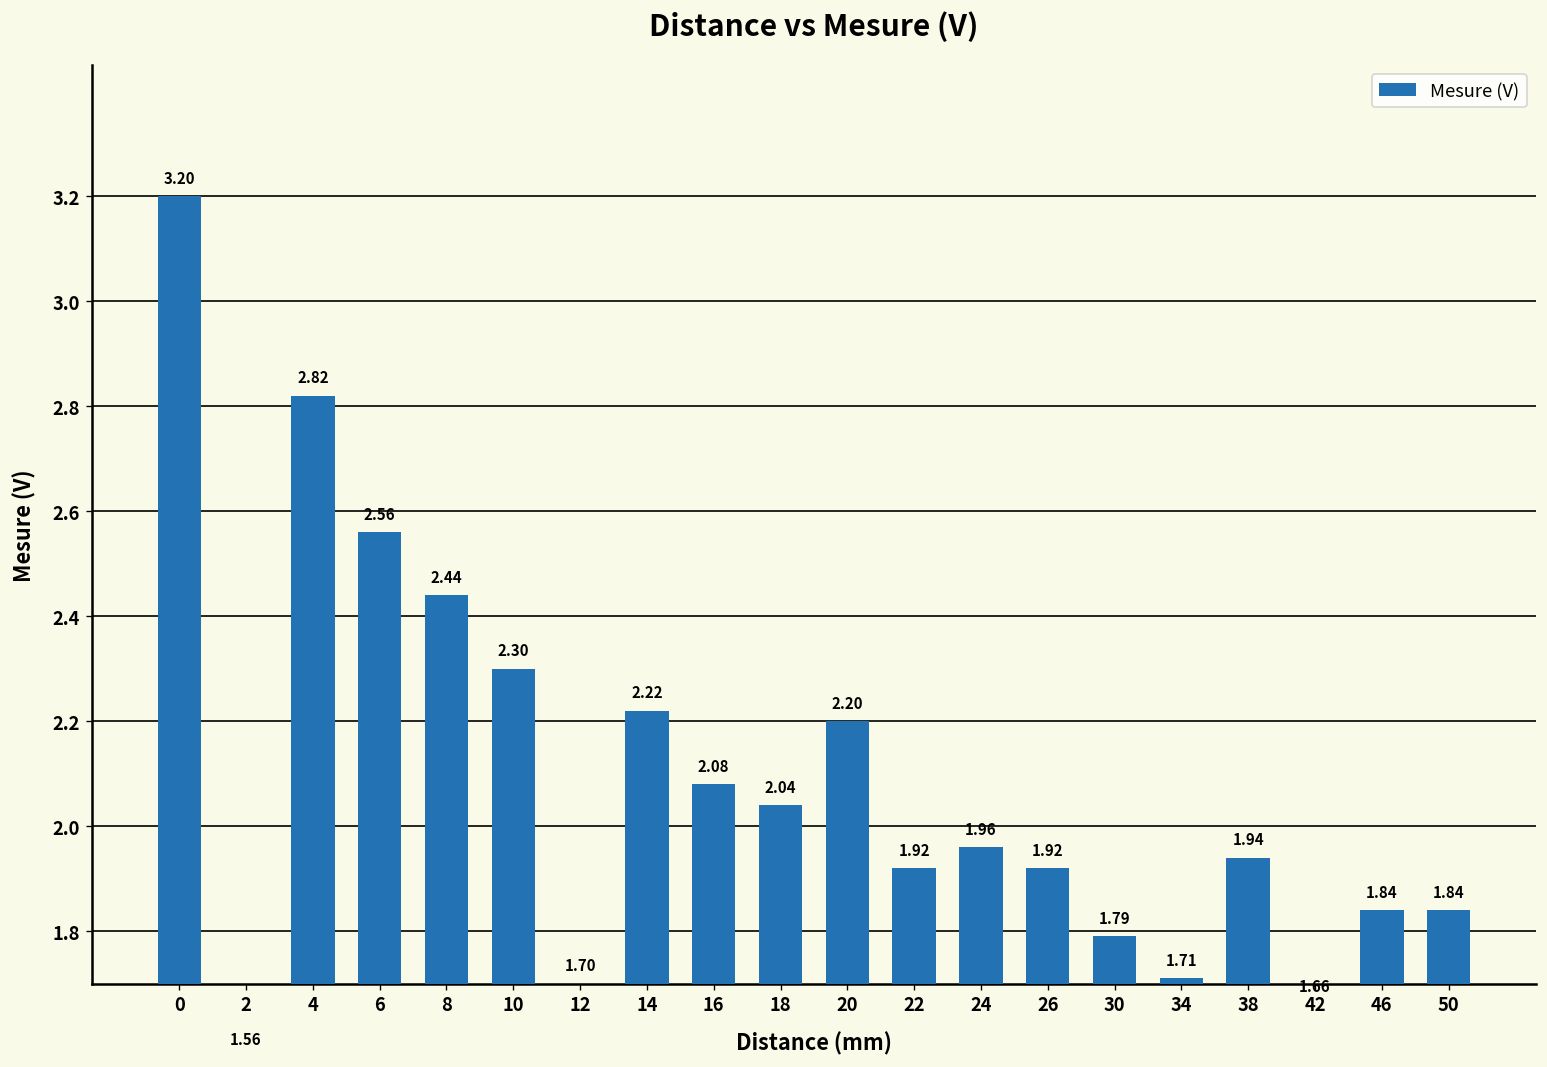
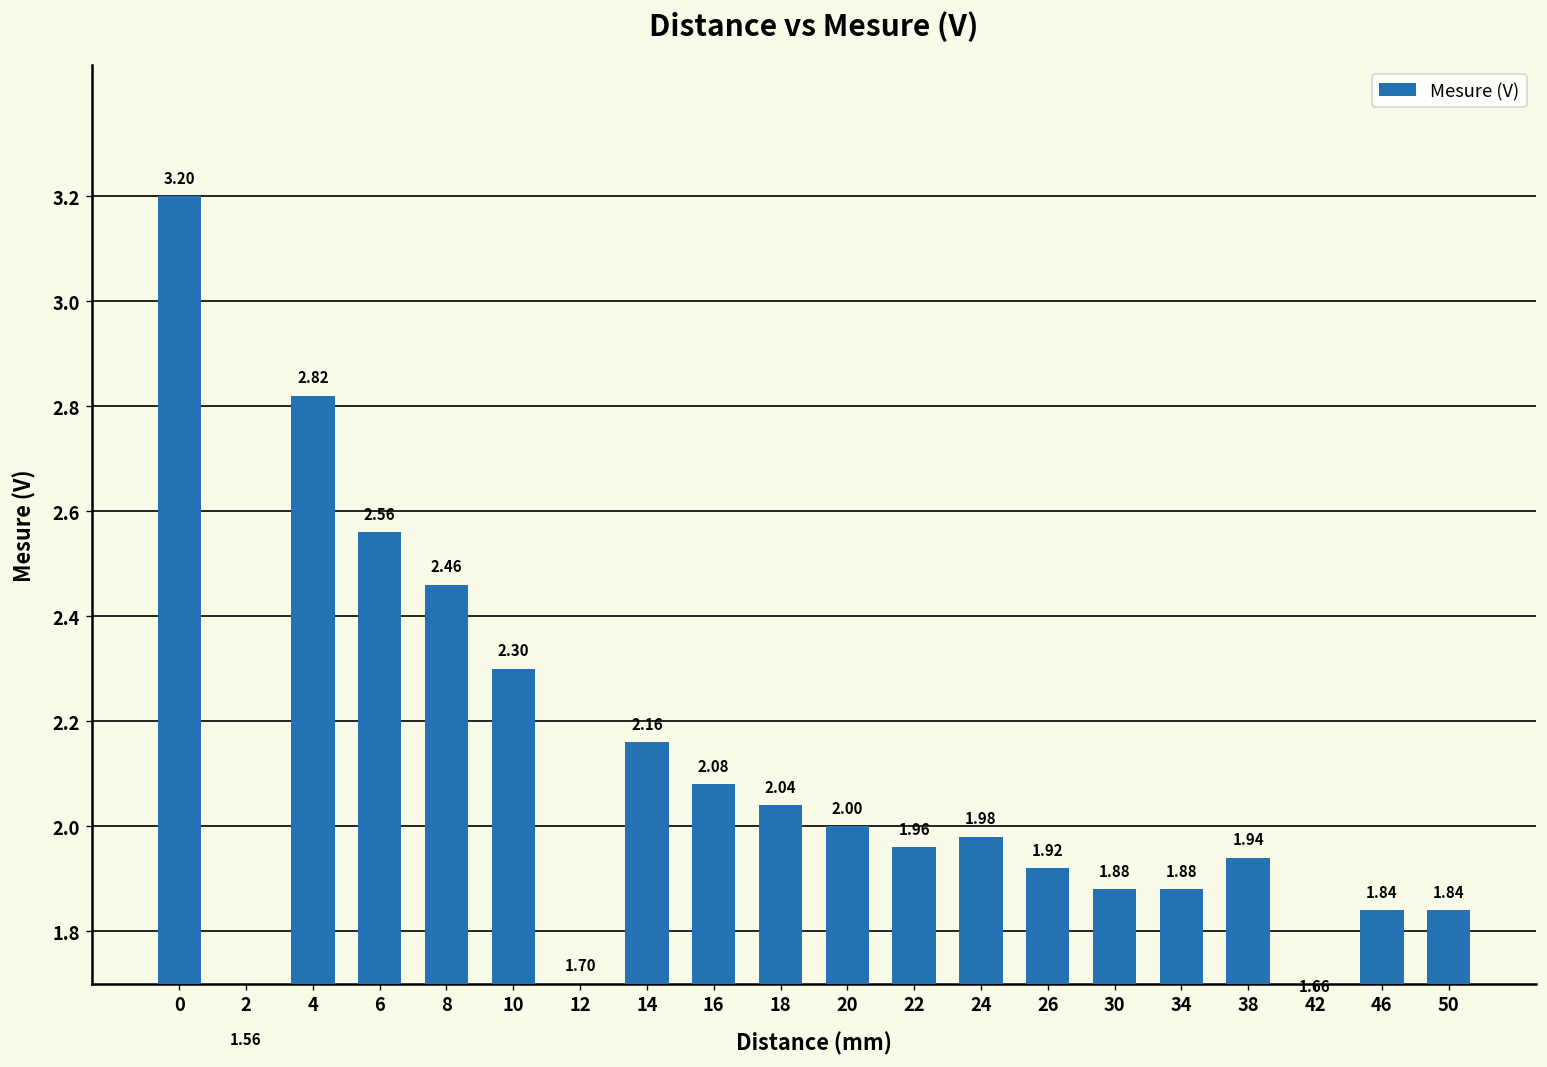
  {
    "0": 3.20,
    "4": 2.82,
    "6": 2.56,
-   "8": 2.44,
+   "8": 2.46,
    "10": 2.30,
    "12": 1.70,
-   "14": 2.22,
+   "14": 2.16,
    "16": 2.08,
    "18": 2.04,
-   "20": 2.20,
-   "22": 1.92,
-   "24": 1.96,
+   "20": 2.00,
+   "22": 1.96,
+   "24": 1.98,
    "26": 1.92,
-   "30": 1.79,
-   "34": 1.71,
+   "30": 1.88,
+   "34": 1.88,
    "38": 1.94,
    "46": 1.84,
    "50": 1.84
  }
